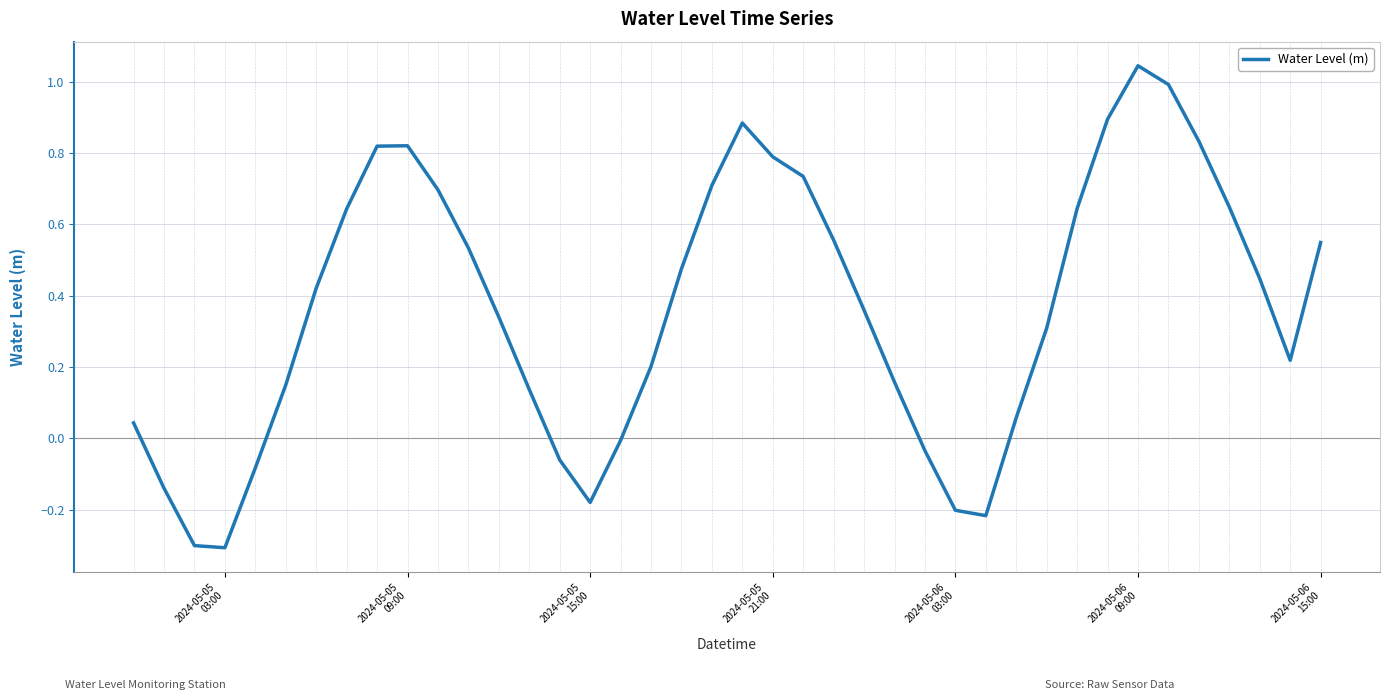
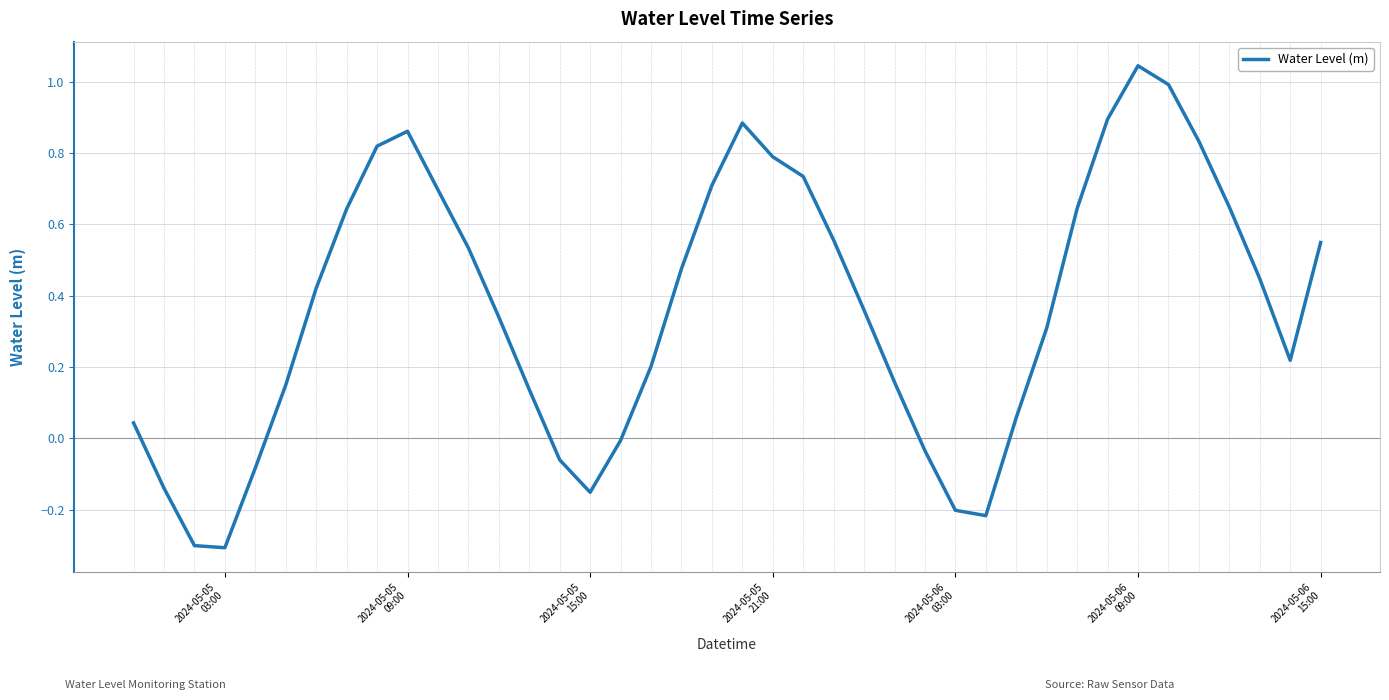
  {
    "2024-05-05 03:00": -0.31,
-   "2024-05-05 09:00": 0.82,
-   "2024-05-05 15:00": -0.18,
+   "2024-05-05 09:00": 0.86,
+   "2024-05-05 15:00": -0.15,
    "2024-05-05 21:00": 0.79,
    "2024-05-06 03:00": -0.20,
    "2024-05-06 09:00": 1.05,
    "2024-05-06 15:00": 0.55
  }
